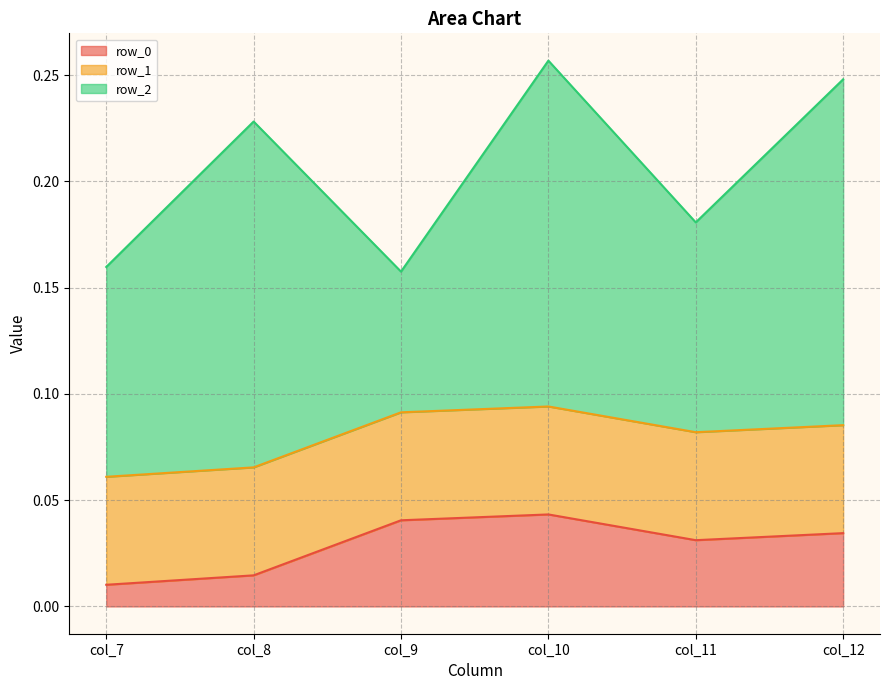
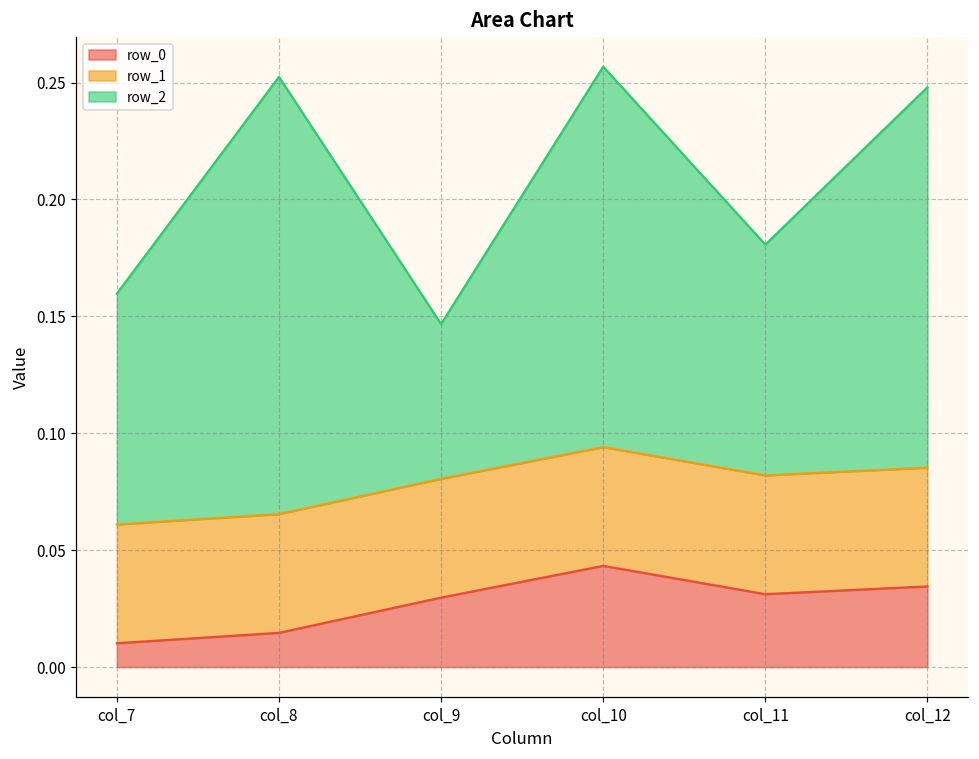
  {
    "row_0": {
      "col_7": 0.010,
      "col_8": 0.015,
-     "col_9": 0.041,
+     "col_9": 0.030,
      "col_10": 0.043,
      "col_11": 0.031,
      "col_12": 0.034
    },
    "row_1": {
      "col_7": 0.051,
      "col_8": 0.051,
      "col_9": 0.051,
      "col_10": 0.051,
      "col_11": 0.051,
      "col_12": 0.051
    },
    "row_2": {
      "col_7": 0.099,
-     "col_8": 0.163,
+     "col_8": 0.187,
      "col_9": 0.066,
      "col_10": 0.163,
      "col_11": 0.099,
      "col_12": 0.163
    }
  }
